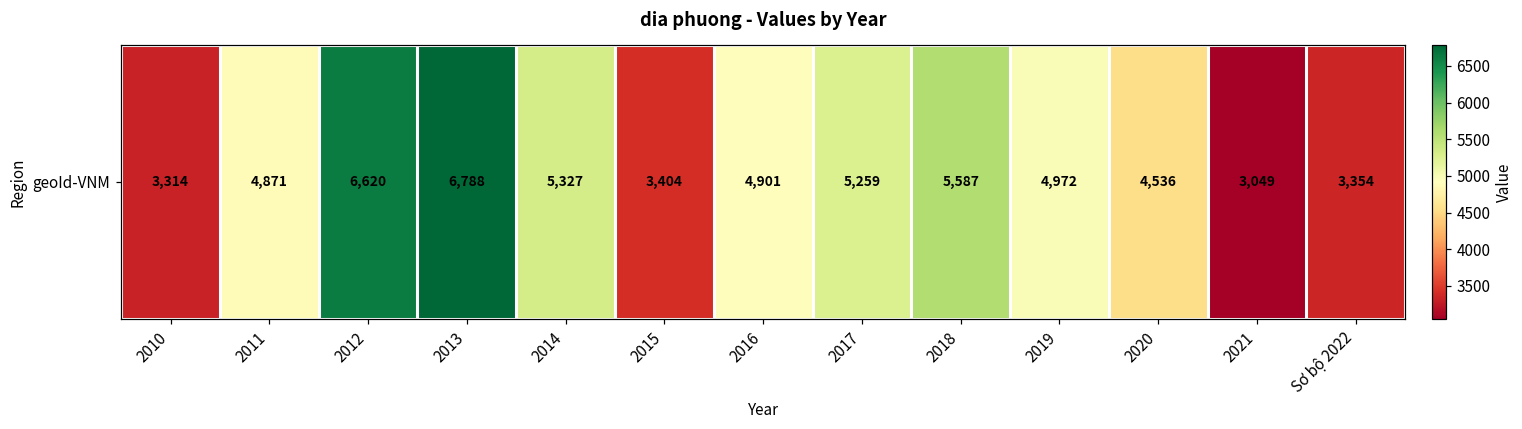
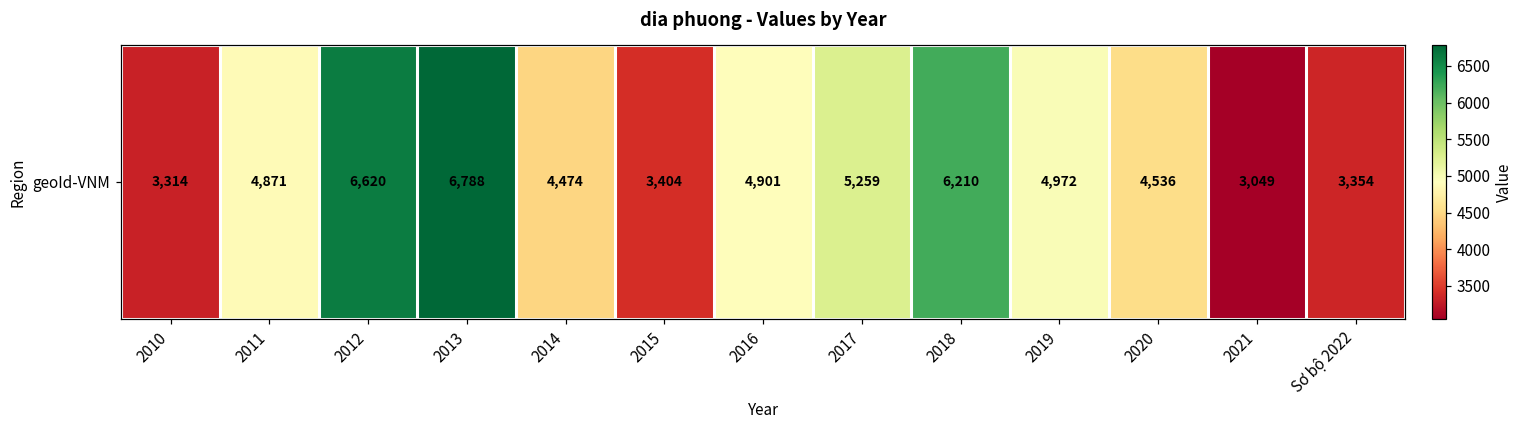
  {
    "geoId-VNM": {
      "2010": "3,314",
      "2011": "4,871",
      "2012": "6,620",
      "2013": "6,788",
-     "2014": "5,327",
+     "2014": "4,474",
      "2015": "3,404",
      "2016": "4,901",
      "2017": "5,259",
-     "2018": "5,587",
+     "2018": "6,210",
      "2019": "4,972",
      "2020": "4,536",
      "2021": "3,049",
      "Sơ bộ 2022": "3,354"
    }
  }
